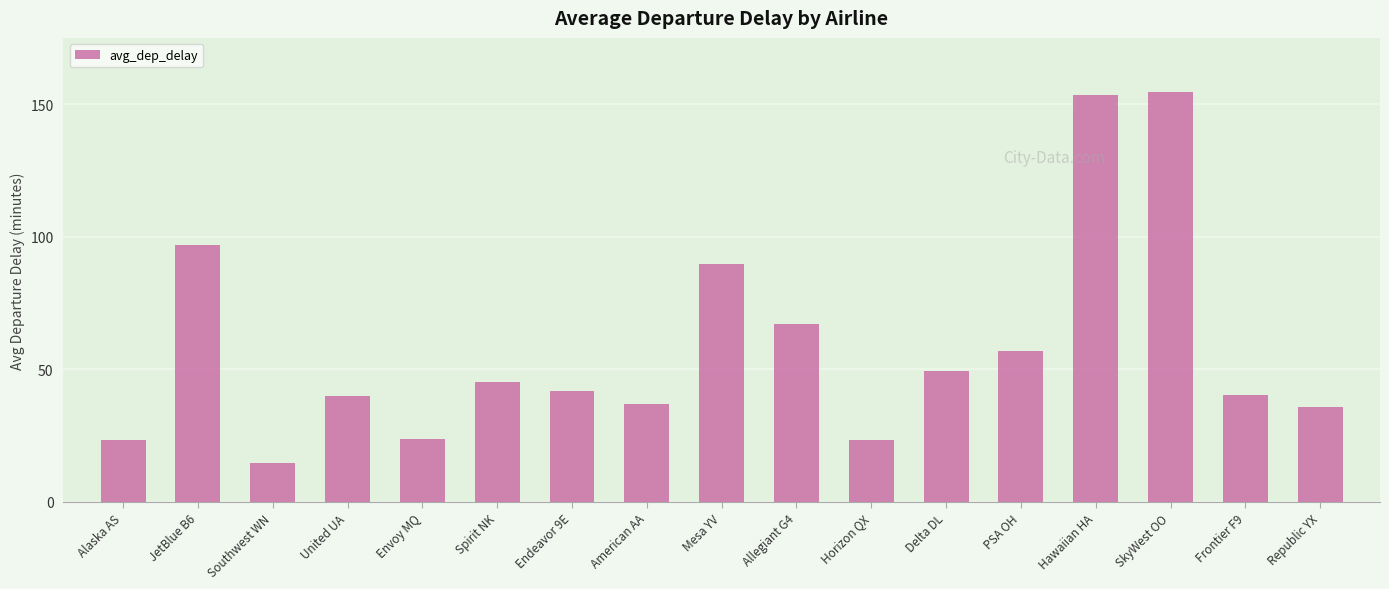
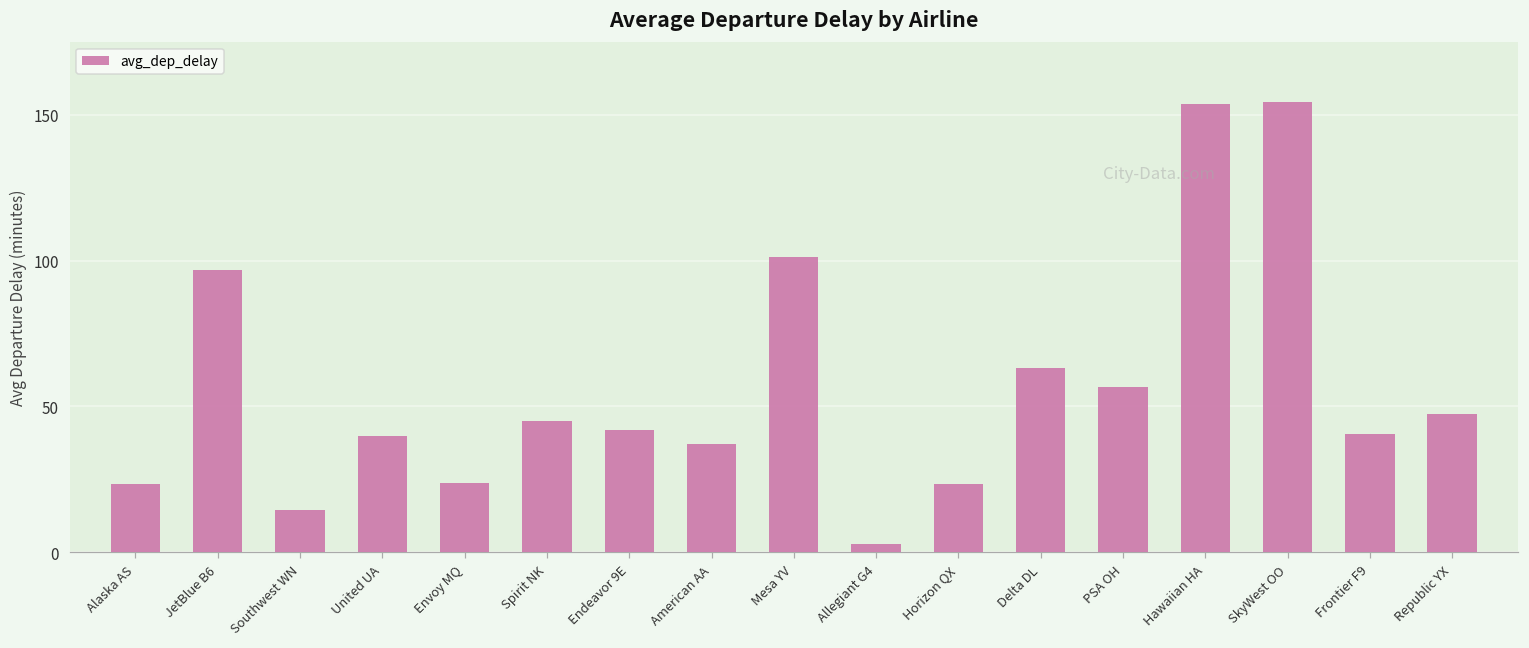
  {
    "Alaska AS": 23,
    "JetBlue B6": 97,
    "Southwest WN": 15,
    "United UA": 40,
    "Envoy MQ": 24,
    "Spirit NK": 45,
    "Endeavor 9E": 42,
    "American AA": 37,
-   "Mesa YV": 90,
-   "Allegiant G4": 67,
+   "Mesa YV": 101,
+   "Allegiant G4": 3,
    "Horizon QX": 23,
-   "Delta DL": 50,
+   "Delta DL": 63,
    "PSA OH": 57,
    "Hawaiian HA": 154,
    "SkyWest OO": 154,
    "Frontier F9": 41,
-   "Republic YX": 36
+   "Republic YX": 47
  }
